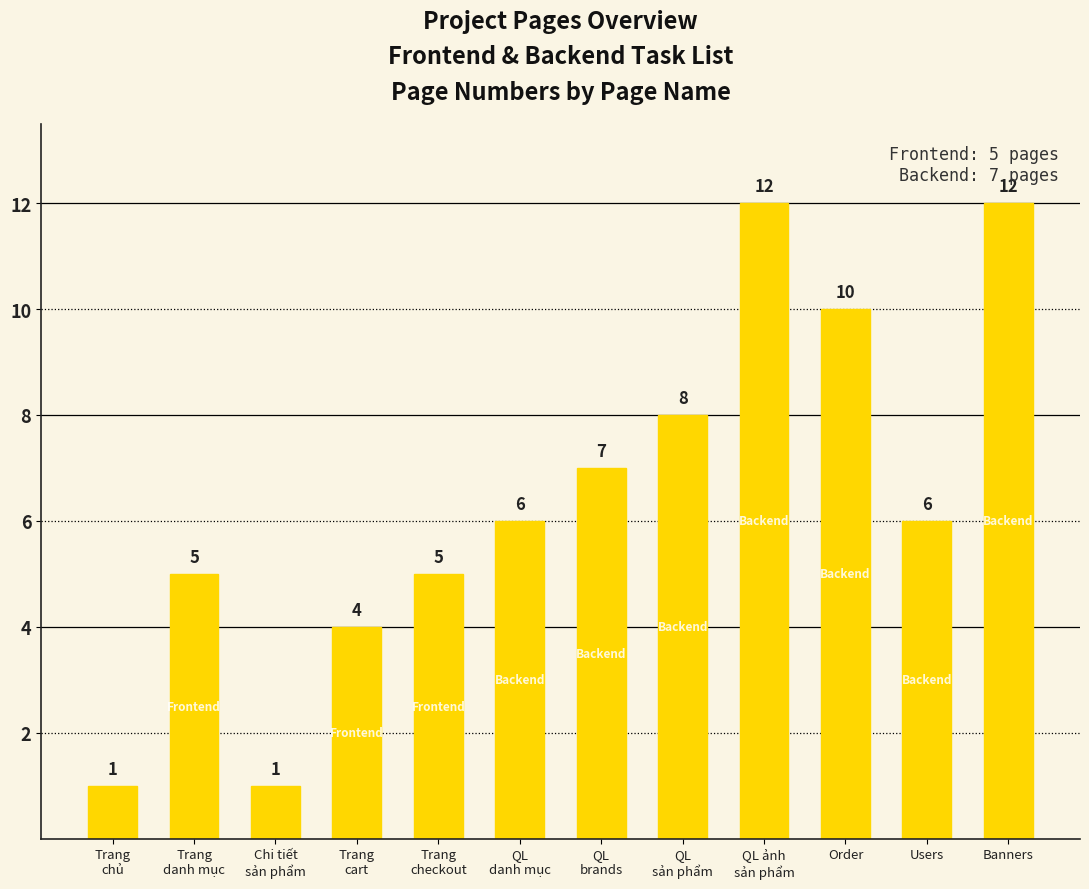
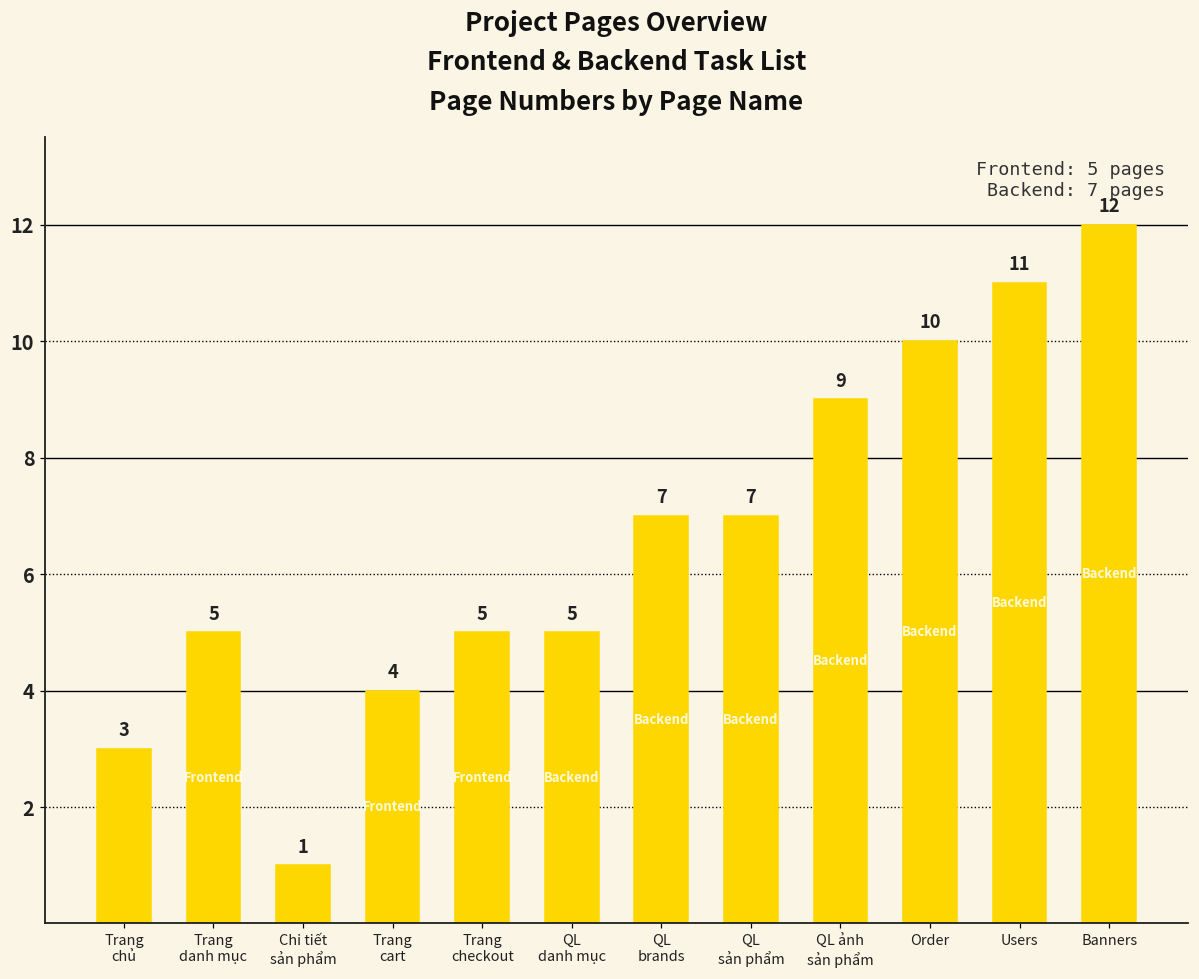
  {
-   "Trang chủ": 1,
+   "Trang chủ": 3,
    "Trang danh mục": 5,
    "Chi tiết sản phẩm": 1,
    "Trang cart": 4,
    "Trang checkout": 5,
-   "QL danh mục": 6,
+   "QL danh mục": 5,
    "QL brands": 7,
-   "QL sản phẩm": 8,
-   "QL ảnh sản phẩm": 12,
+   "QL sản phẩm": 7,
+   "QL ảnh sản phẩm": 9,
    "Order": 10,
-   "Users": 6
+   "Users": 11
  }
